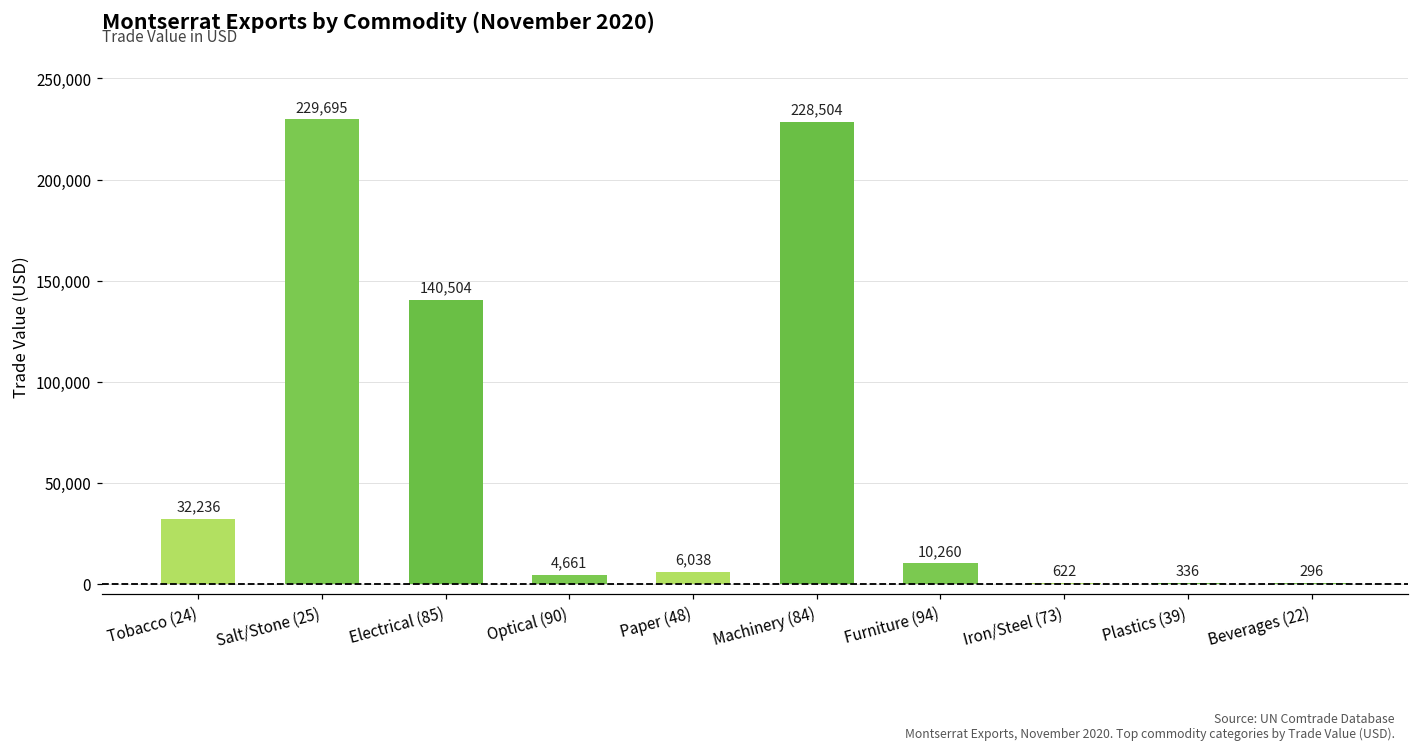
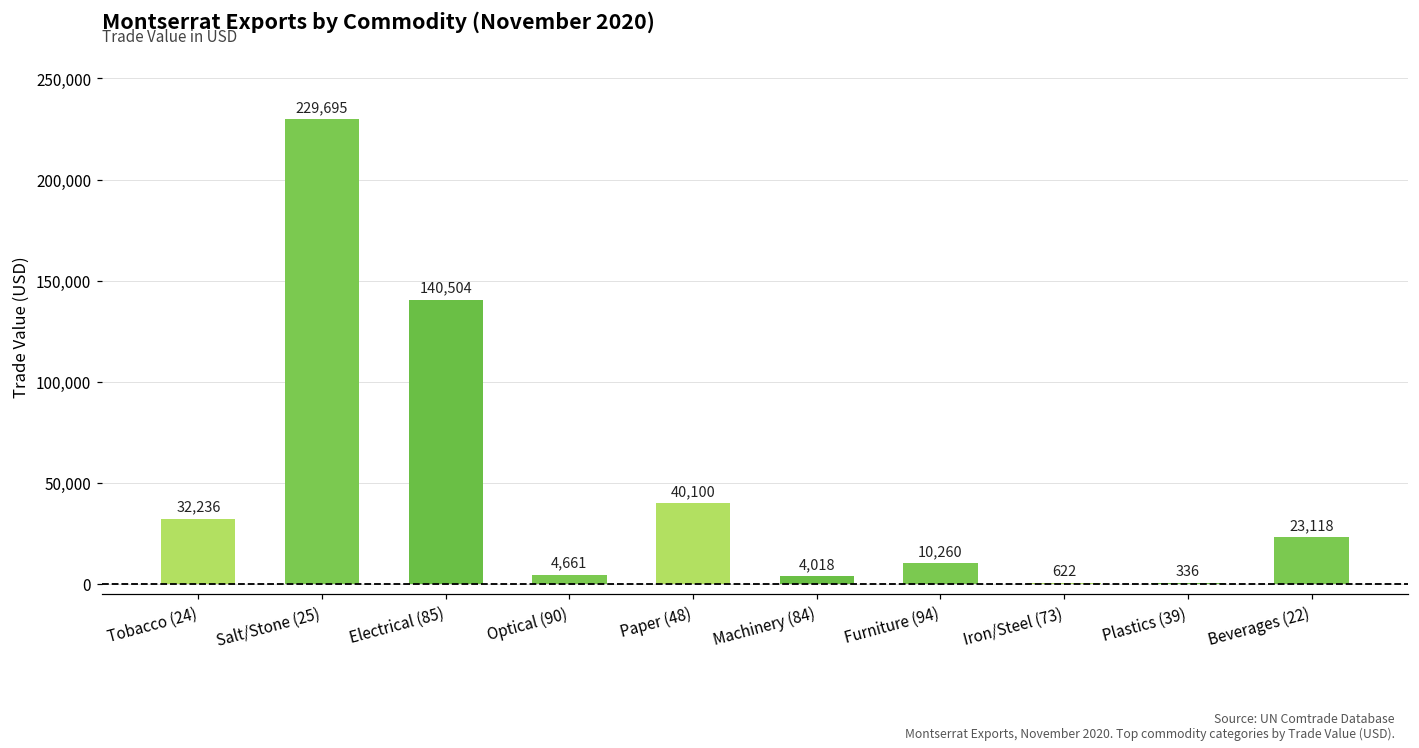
  {
    "Tobacco (24)": "32,236",
    "Salt/Stone (25)": "229,695",
    "Electrical (85)": "140,504",
    "Optical (90)": "4,661",
-   "Paper (48)": "6,038",
-   "Machinery (84)": "228,504",
+   "Paper (48)": "40,100",
+   "Machinery (84)": "4,018",
    "Furniture (94)": "10,260",
    "Iron/Steel (73)": "622",
    "Plastics (39)": "336",
-   "Beverages (22)": "296"
+   "Beverages (22)": "23,118"
  }
